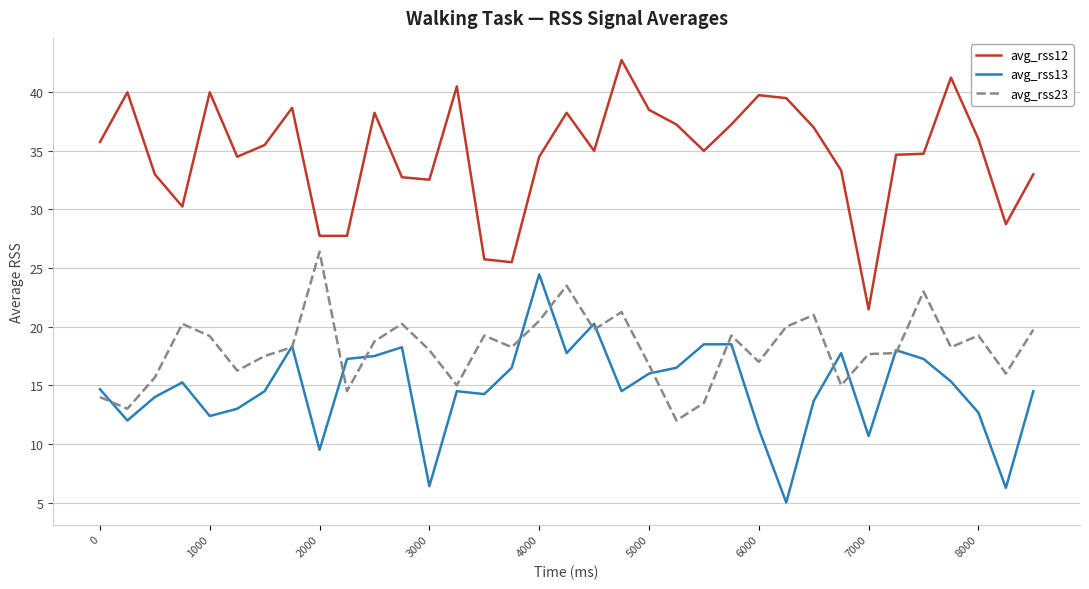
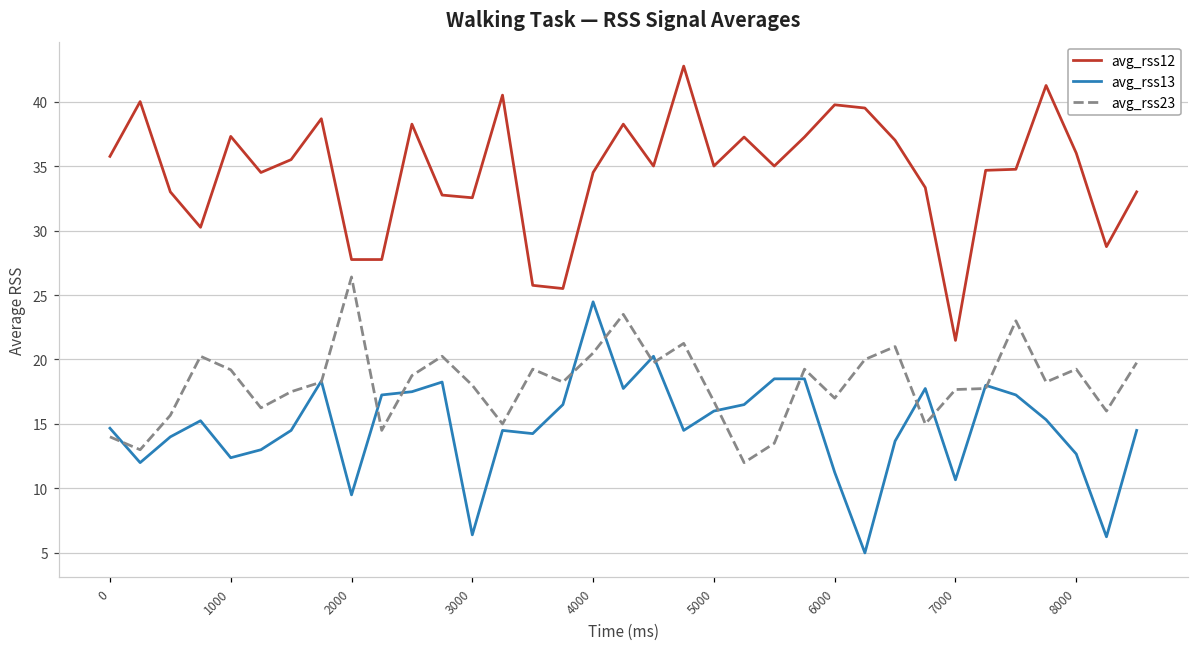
  {
    "avg_rss12": {
      "0": 35.8,
-     "1000": 40.0,
+     "1000": 37.3,
      "2000": 27.8,
      "3000": 32.5,
      "4000": 34.5,
-     "5000": 38.5,
+     "5000": 35.0,
      "6000": 39.8,
      "7000": 21.5,
      "8000": 36.0
    },
    "avg_rss13": {
      "0": 14.7,
      "1000": 12.4,
      "2000": 9.5,
      "3000": 6.4,
      "4000": 24.5,
      "5000": 16.0,
      "6000": 11.3,
      "7000": 10.7,
      "8000": 12.7
    },
    "avg_rss23": {
      "0": 14.0,
      "1000": 19.2,
      "2000": 26.4,
      "3000": 18.0,
      "4000": 20.5,
      "5000": 16.8,
      "6000": 17.0,
      "7000": 17.7,
      "8000": 19.3
    }
  }
